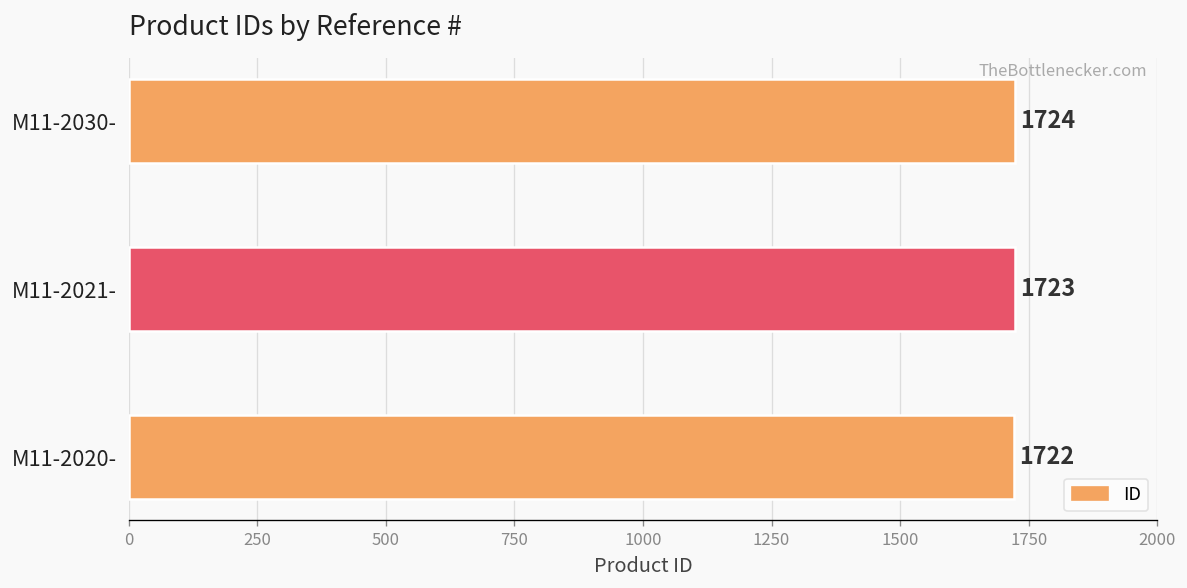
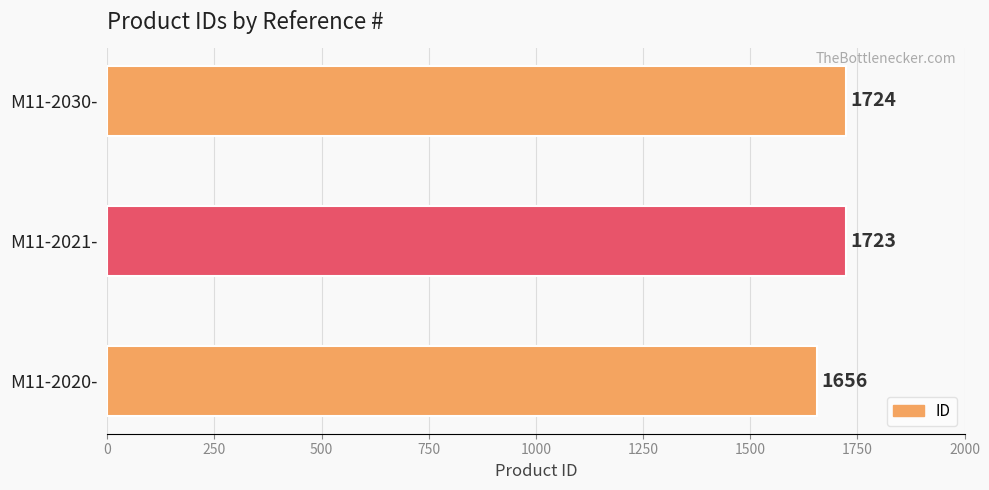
  {
    "M11-2030-": 1724,
    "M11-2021-": 1723,
-   "M11-2020-": 1722
+   "M11-2020-": 1656
  }
